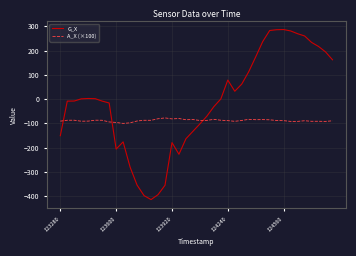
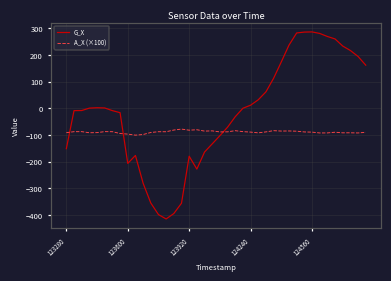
  {
    "G_X": {
      "123280": -150,
      "123600": -210,
      "123920": -180,
-     "124240": 80,
+     "124240": 10,
      "124560": 290
    },
    "A_X (×100)": {
      "123280": -90,
      "123600": -100,
      "123920": -80,
      "124240": -90,
      "124560": -90
    }
  }
